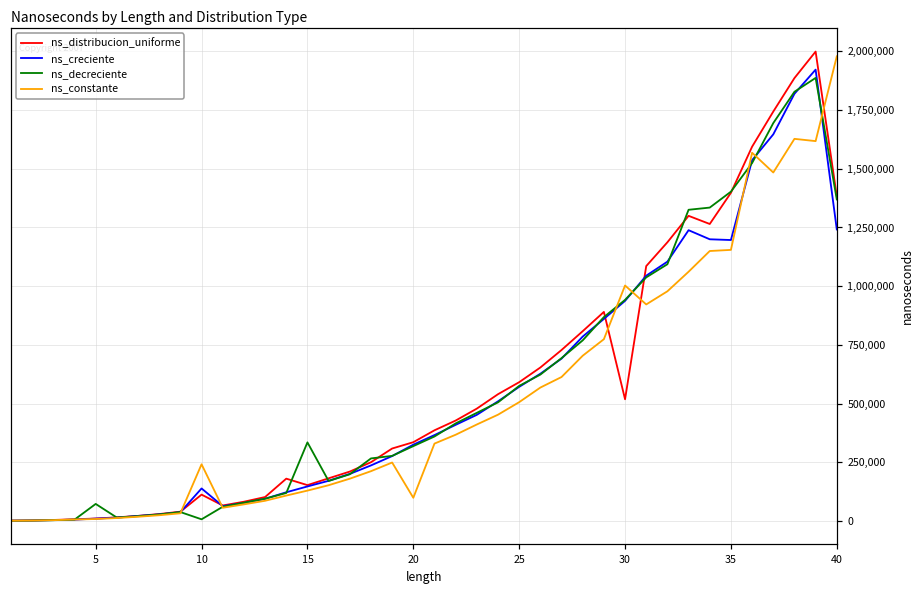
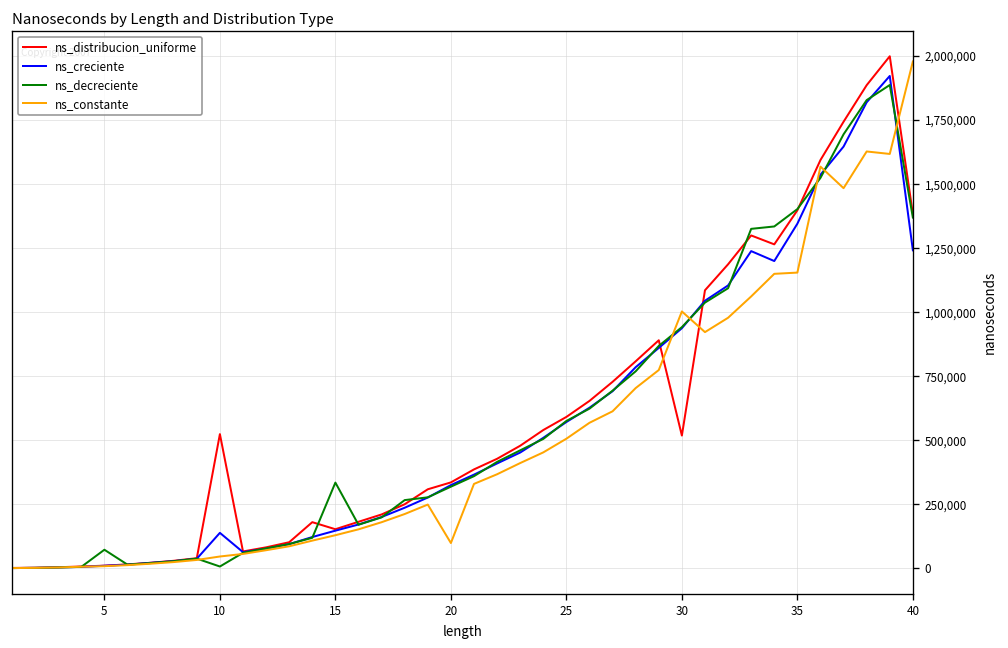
  {
    "ns_distribucion_uniforme": {
-     "10": "110,000",
+     "10": "520,000",
      "25": "590,000",
      "30": "520,000",
      "40": "1,380,000"
    },
    "ns_creciente": {
      "10": "140,000",
-     "35": "1,200,000",
+     "35": "1,350,000",
      "40": "1,240,000"
    },
    "ns_decreciente": {
      "5": "70,000",
      "10": "10,000",
      "15": "330,000",
      "40": "1,370,000"
    },
    "ns_constante": {
-     "10": "240,000",
+     "10": "50,000",
      "15": "130,000",
      "20": "100,000",
      "25": "510,000",
      "30": "1,000,000",
      "35": "1,150,000",
      "40": "1,980,000"
    }
  }
